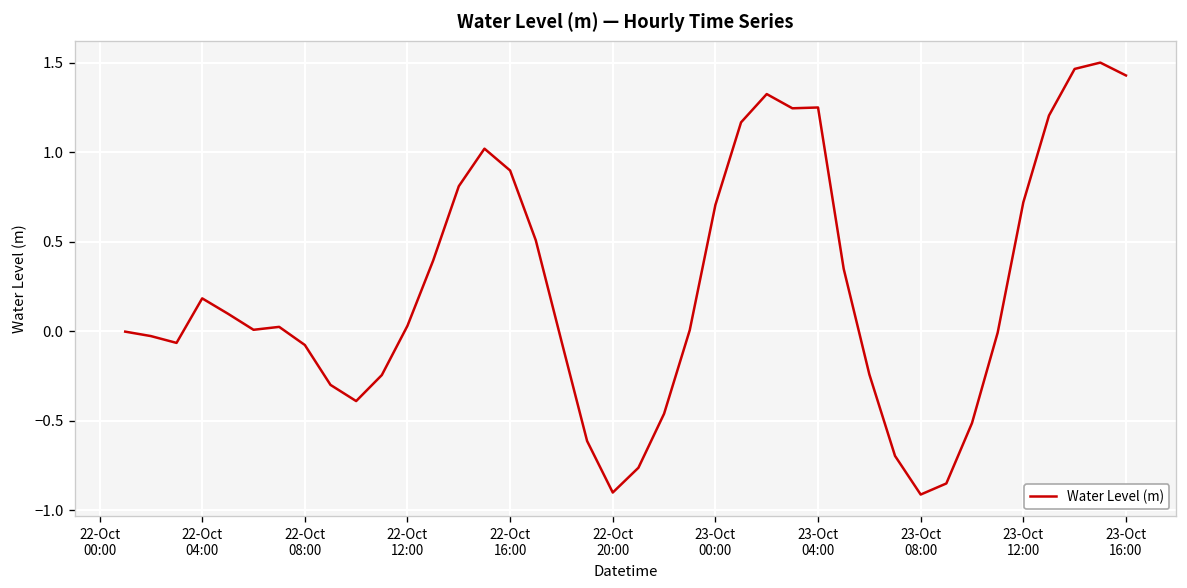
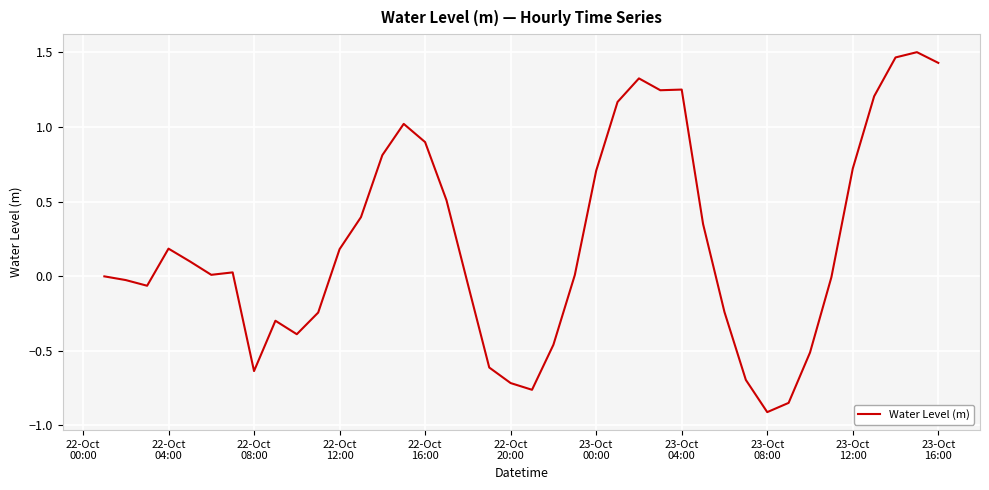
  {
    "22-Oct 04:00": 0.18,
-   "22-Oct 08:00": -0.08,
-   "22-Oct 12:00": 0.03,
+   "22-Oct 08:00": -0.64,
+   "22-Oct 12:00": 0.18,
    "22-Oct 16:00": 0.90,
-   "22-Oct 20:00": -0.90,
+   "22-Oct 20:00": -0.72,
    "23-Oct 00:00": 0.71,
    "23-Oct 04:00": 1.25,
    "23-Oct 08:00": -0.91,
    "23-Oct 12:00": 0.72,
    "23-Oct 16:00": 1.43
  }
